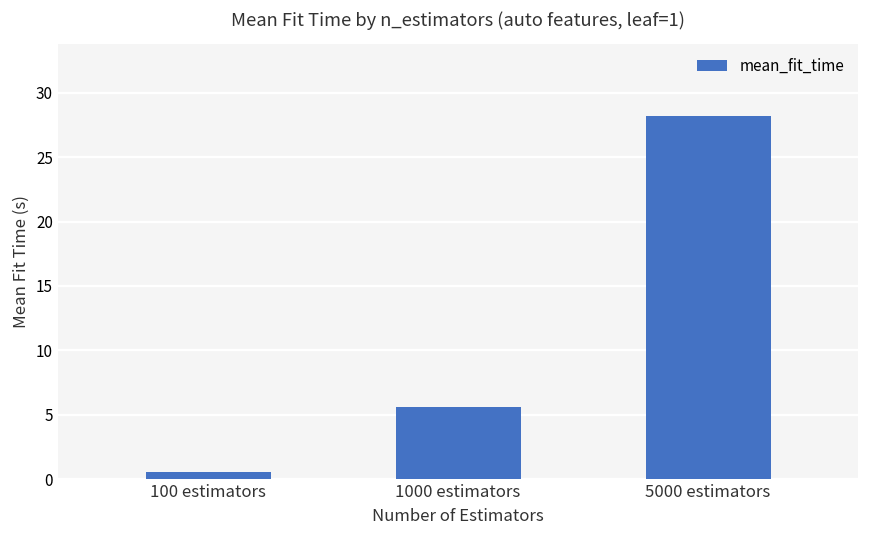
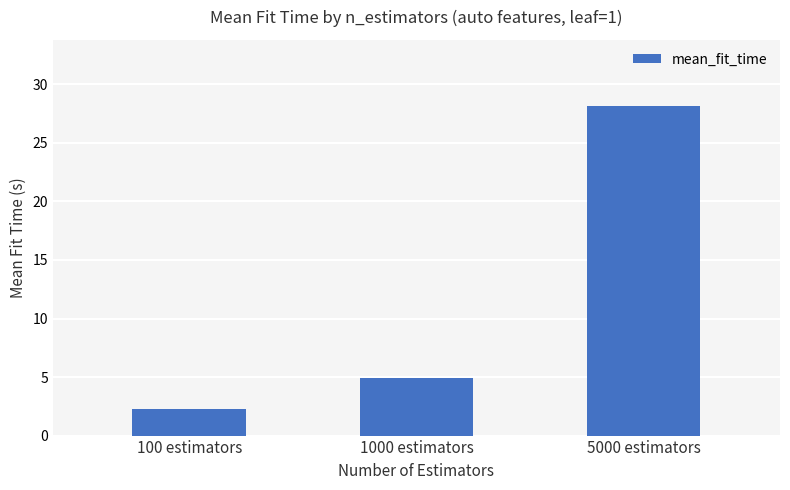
  {
-   "100 estimators": 0.6,
-   "1000 estimators": 5.6,
+   "100 estimators": 2.3,
+   "1000 estimators": 4.9,
    "5000 estimators": 28.2
  }
